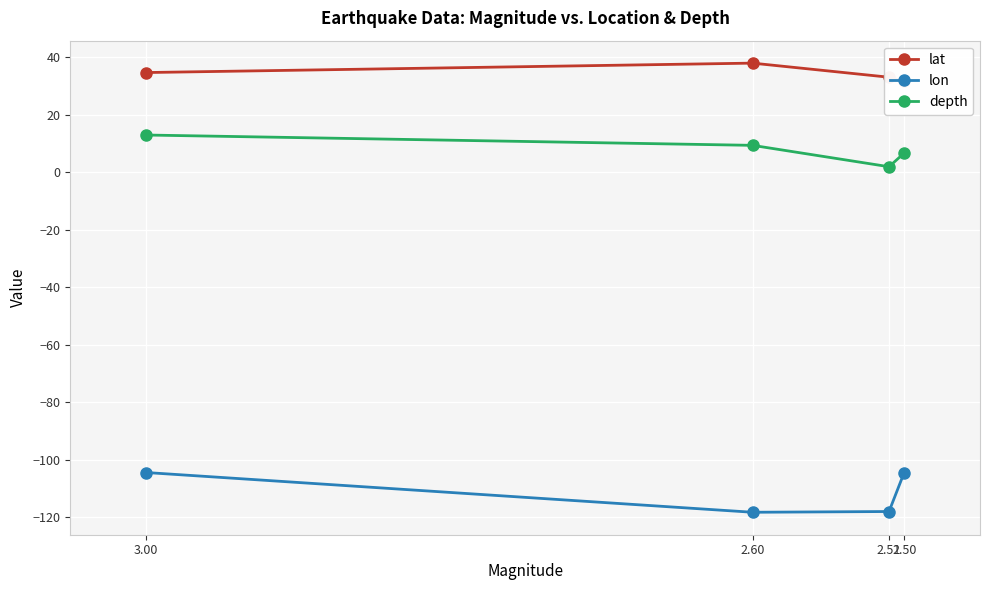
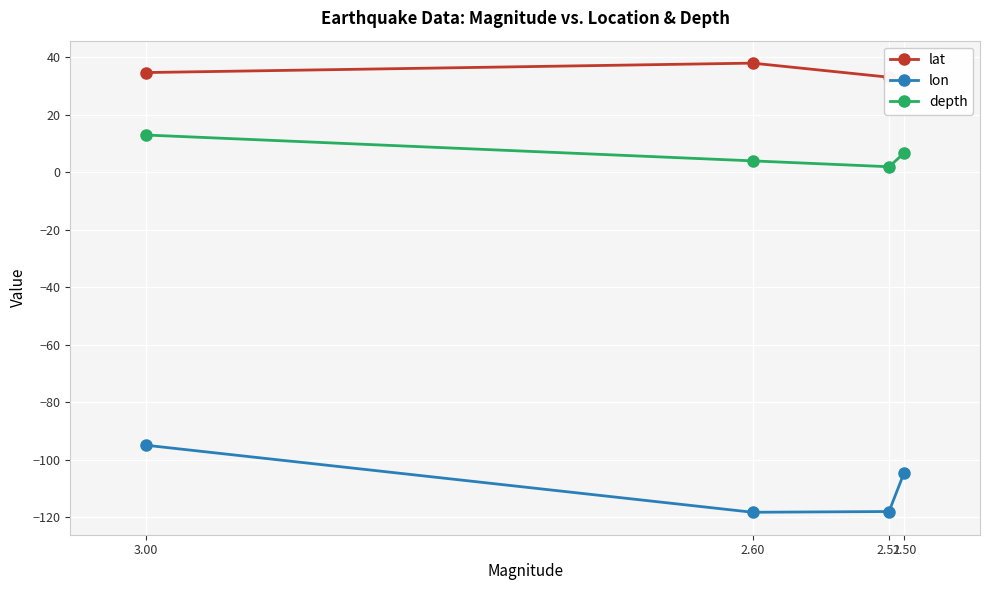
  {
    "lat": {
      "3.00": 35,
      "2.60": 38
    },
    "lon": {
-     "3.00": -104,
+     "3.00": -95,
      "2.60": -118
    },
    "depth": {
      "3.00": 13,
-     "2.60": 9
+     "2.60": 4
    }
  }
